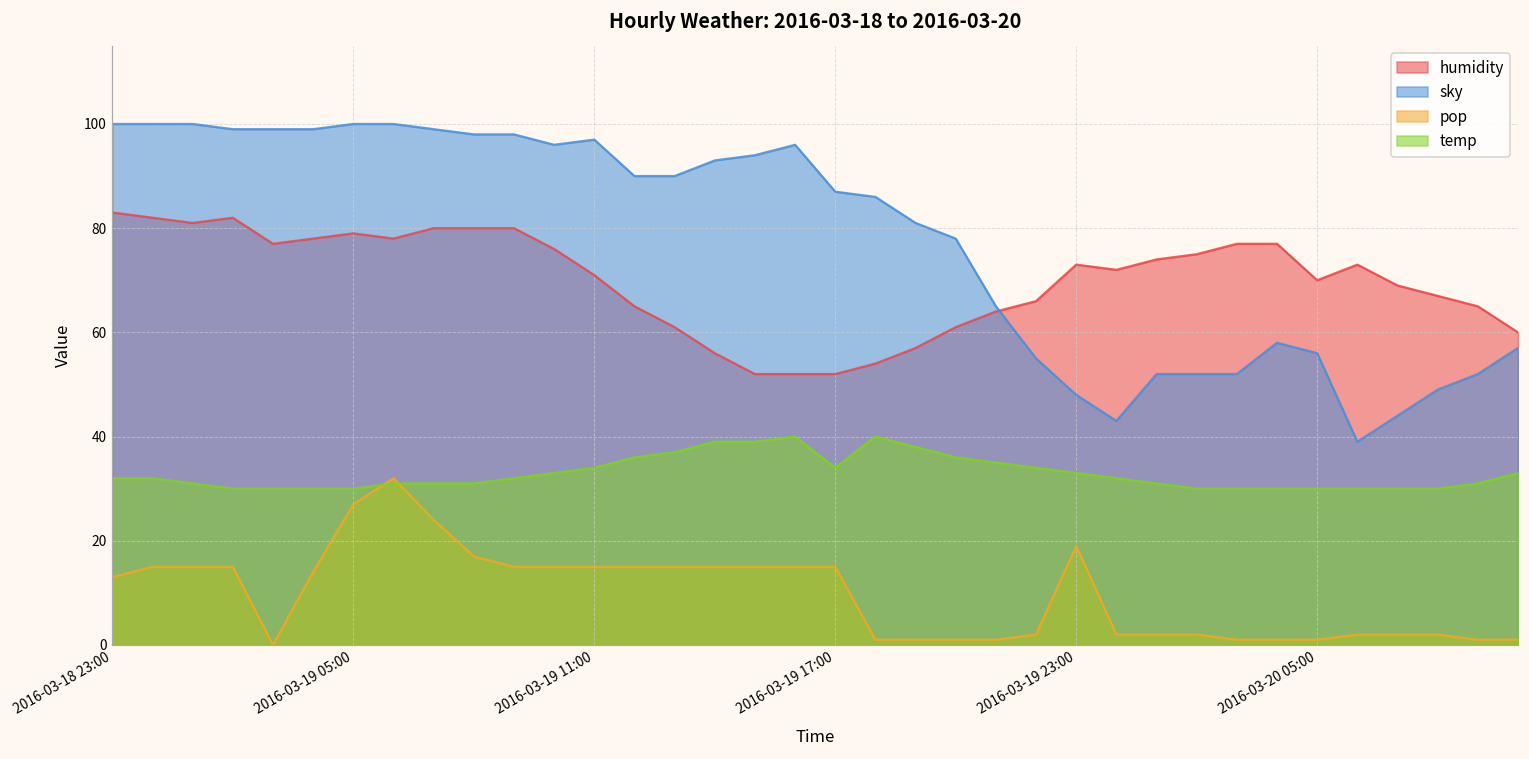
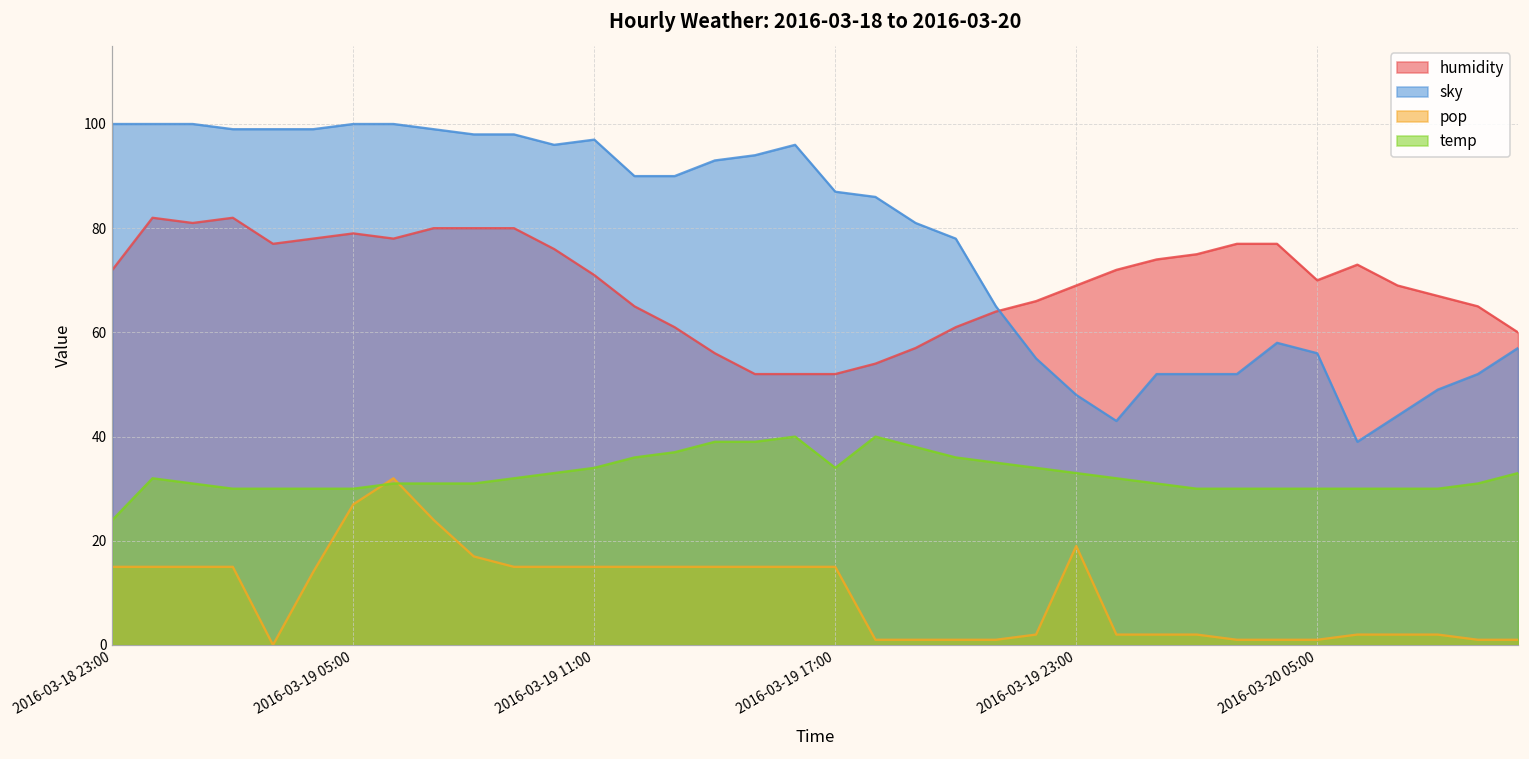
  {
    "humidity": {
-     "2016-03-18 23:00": 83,
+     "2016-03-18 23:00": 72,
      "2016-03-19 05:00": 79,
      "2016-03-19 11:00": 71,
      "2016-03-19 17:00": 52,
-     "2016-03-19 23:00": 73,
+     "2016-03-19 23:00": 69,
      "2016-03-20 05:00": 70
    },
    "sky": {
      "2016-03-18 23:00": 100,
      "2016-03-19 05:00": 100,
      "2016-03-19 11:00": 97,
      "2016-03-19 17:00": 87,
      "2016-03-19 23:00": 48,
      "2016-03-20 05:00": 56
    },
    "pop": {
-     "2016-03-18 23:00": 13,
+     "2016-03-18 23:00": 15,
      "2016-03-19 05:00": 27,
      "2016-03-19 11:00": 15,
      "2016-03-19 17:00": 15,
      "2016-03-19 23:00": 19,
      "2016-03-20 05:00": 1
    },
    "temp": {
-     "2016-03-18 23:00": 32,
+     "2016-03-18 23:00": 24,
      "2016-03-19 05:00": 30,
      "2016-03-19 11:00": 34,
      "2016-03-19 17:00": 34,
      "2016-03-19 23:00": 33,
      "2016-03-20 05:00": 30
    }
  }
